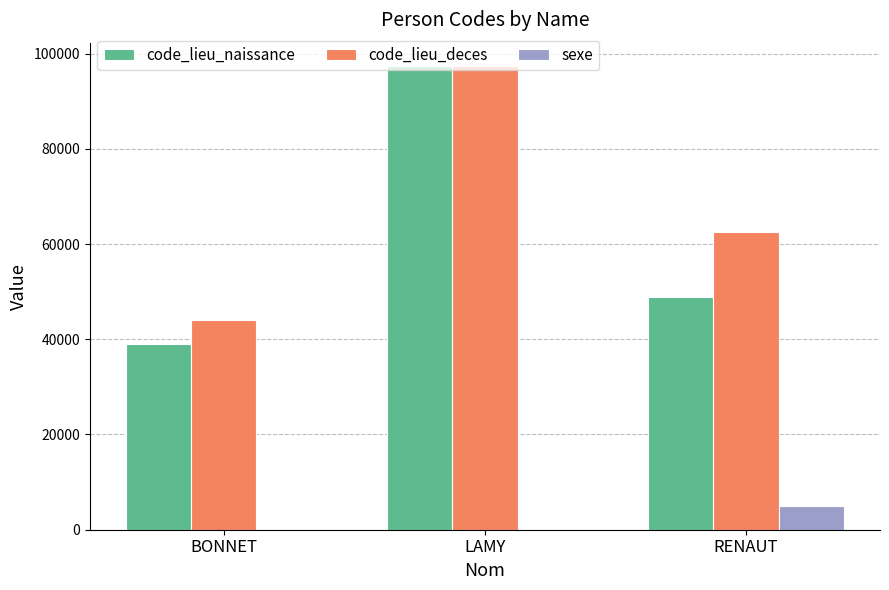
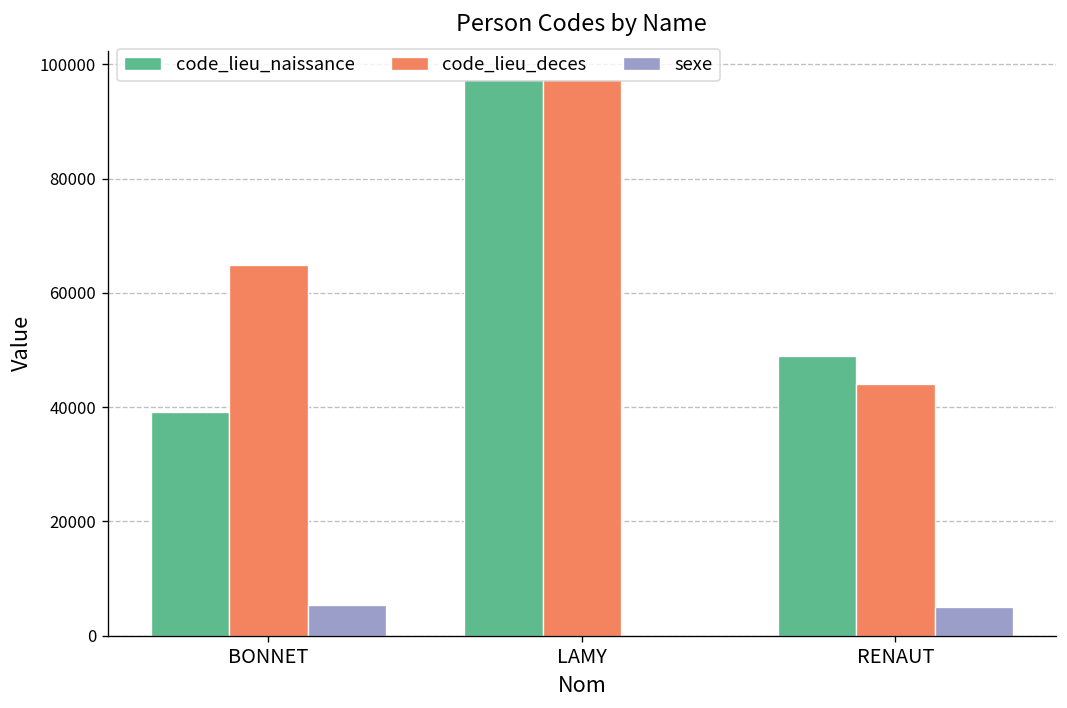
  {
    "code_lieu_naissance": {
      "BONNET": 39000,
      "RENAUT": 49000
    },
    "code_lieu_deces": {
-     "BONNET": 44000,
-     "RENAUT": 63000
+     "BONNET": 65000,
+     "RENAUT": 44000
    },
    "sexe": {
-     "BONNET": 0,
+     "BONNET": 5000,
      "RENAUT": 5000
    }
  }
